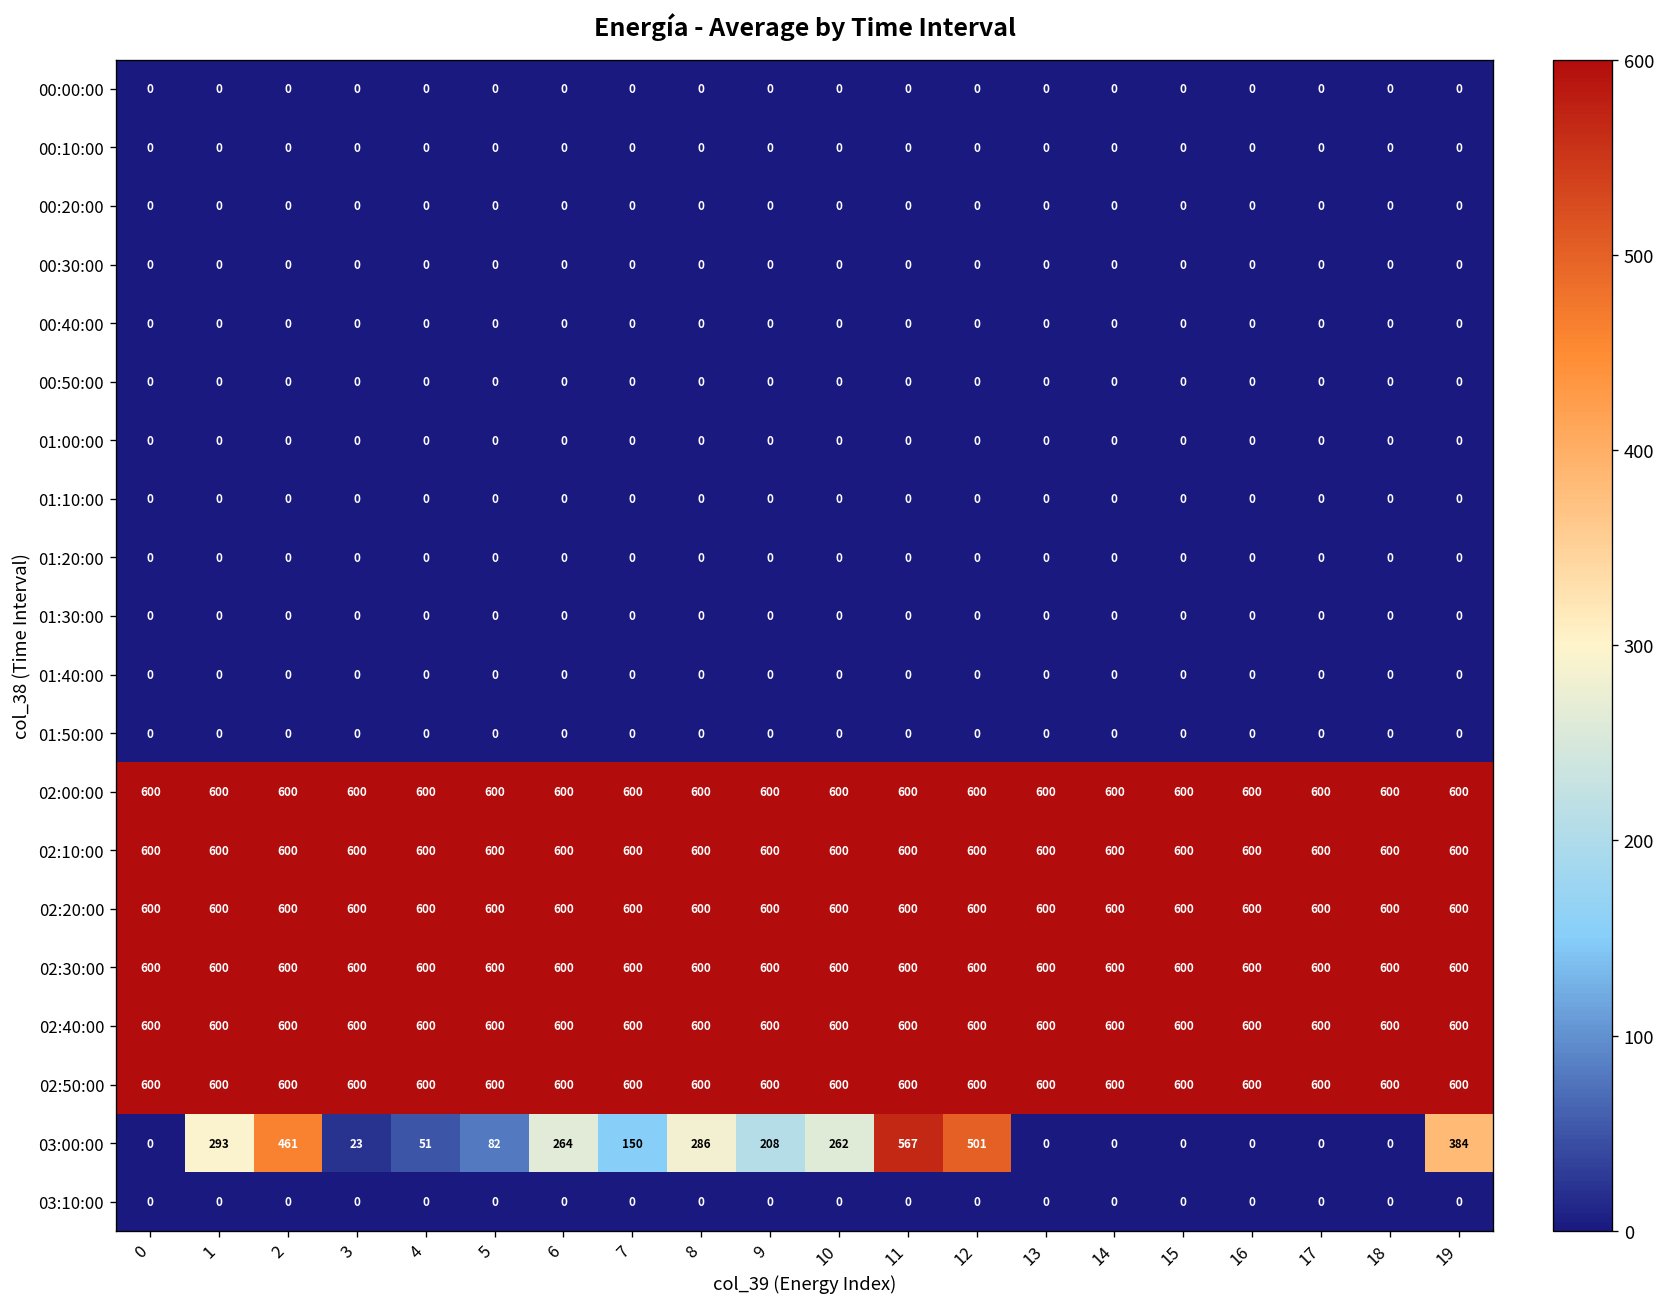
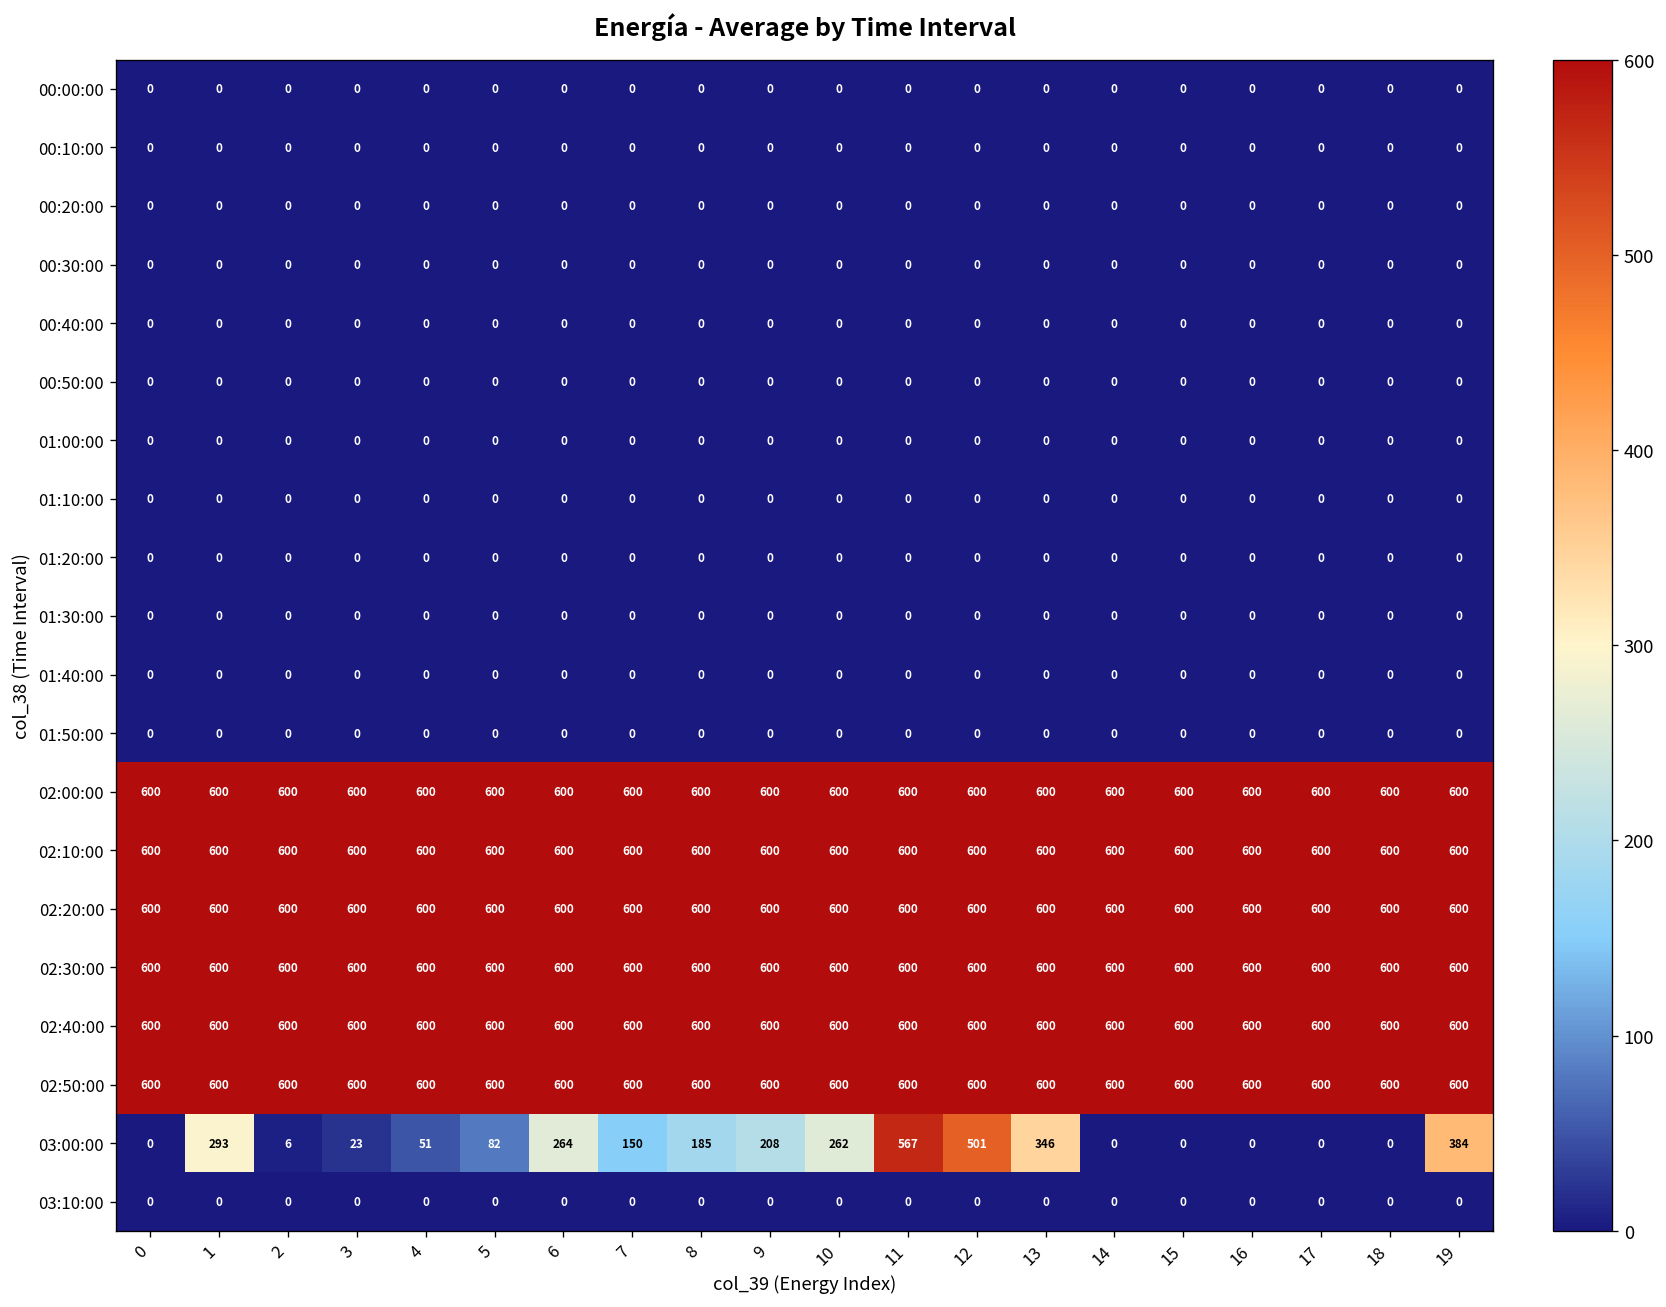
  {
    "03:00:00": {
      "0": 0,
      "1": 293,
-     "2": 461,
+     "2": 6,
      "3": 23,
      "4": 51,
      "5": 82,
      "6": 264,
      "7": 150,
-     "8": 286,
+     "8": 185,
      "9": 208,
      "10": 262,
      "11": 567,
      "12": 501,
-     "13": 0,
+     "13": 346,
      "14": 0,
      "15": 0,
      "16": 0,
      "17": 0,
      "18": 0,
      "19": 384
    }
  }
